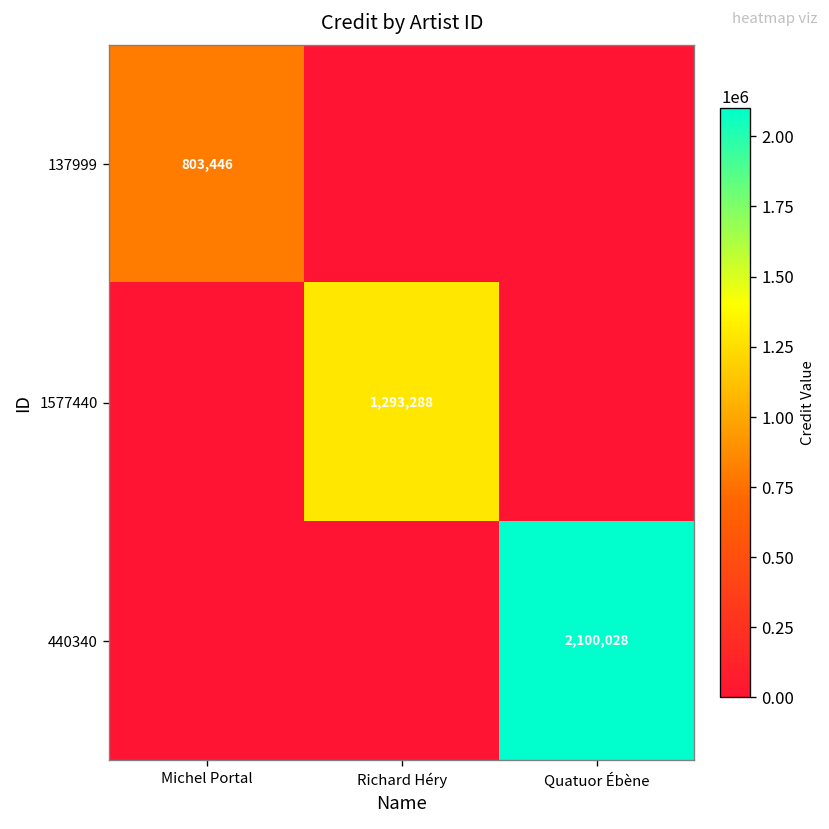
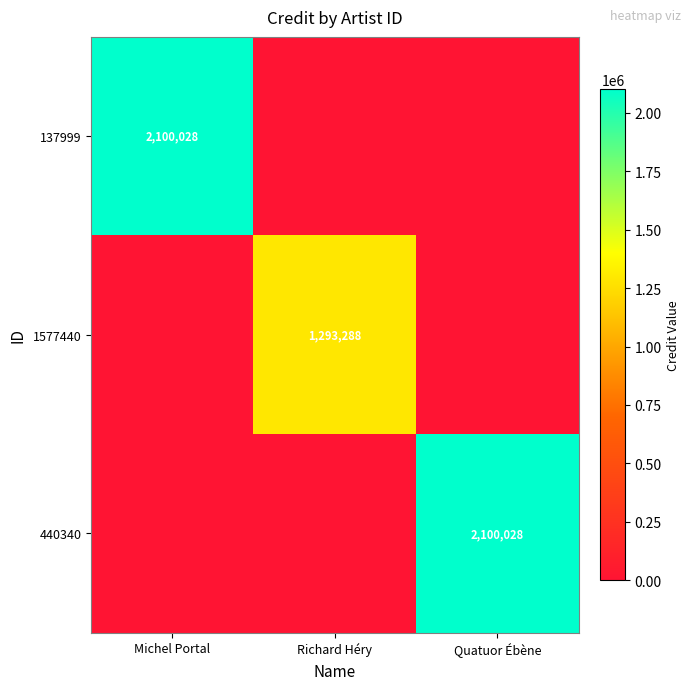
  {
    "137999": {
-     "Michel Portal": "803,446"
+     "Michel Portal": "2,100,028"
    },
    "1577440": {
      "Richard Héry": "1,293,288"
    },
    "440340": {
      "Quatuor Ébène": "2,100,028"
    }
  }
